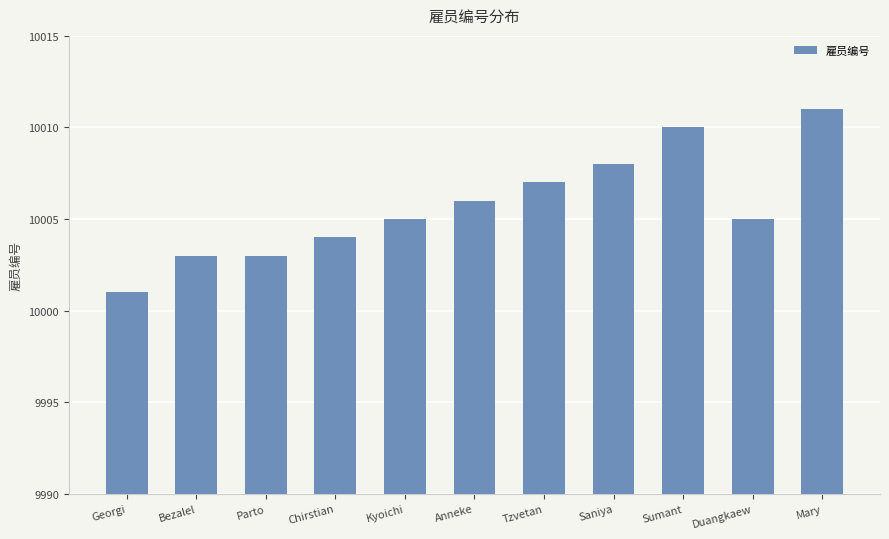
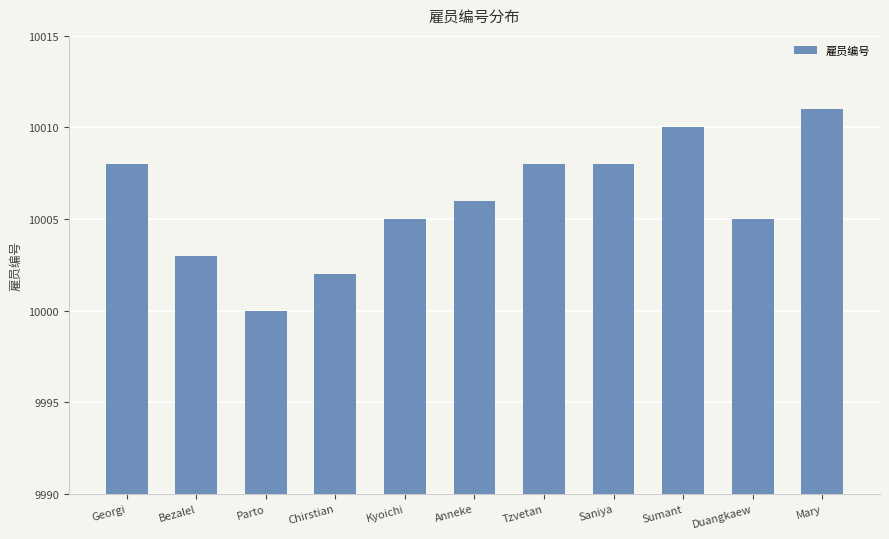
  {
-   "Georgi": 10001,
+   "Georgi": 10008,
    "Bezalel": 10003,
-   "Parto": 10003,
-   "Chirstian": 10004,
+   "Parto": 10000,
+   "Chirstian": 10002,
    "Kyoichi": 10005,
    "Anneke": 10006,
-   "Tzvetan": 10007,
+   "Tzvetan": 10008,
    "Saniya": 10008,
    "Sumant": 10010,
    "Duangkaew": 10005,
    "Mary": 10011
  }
